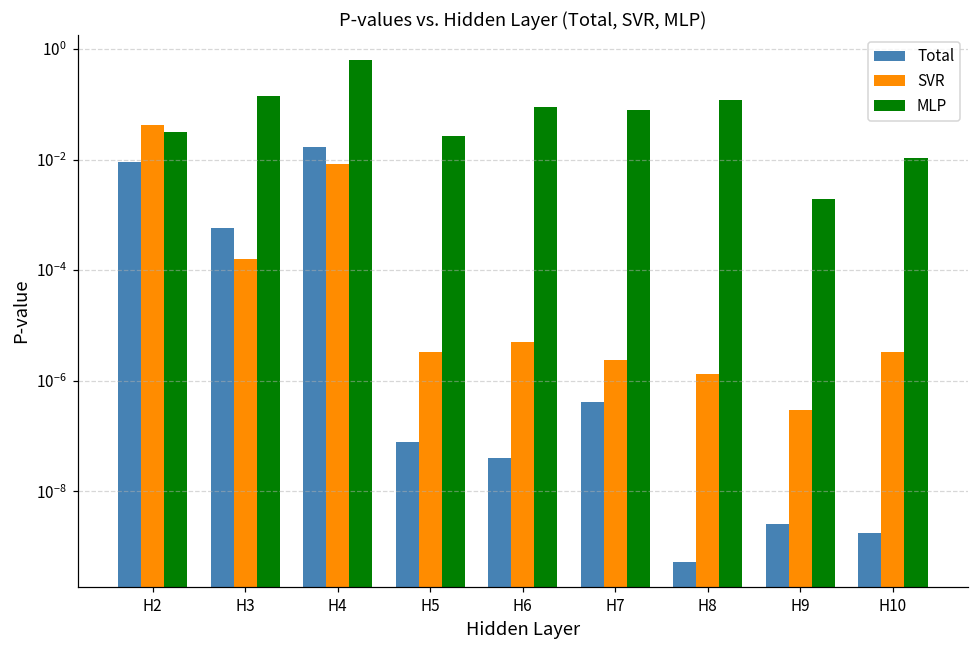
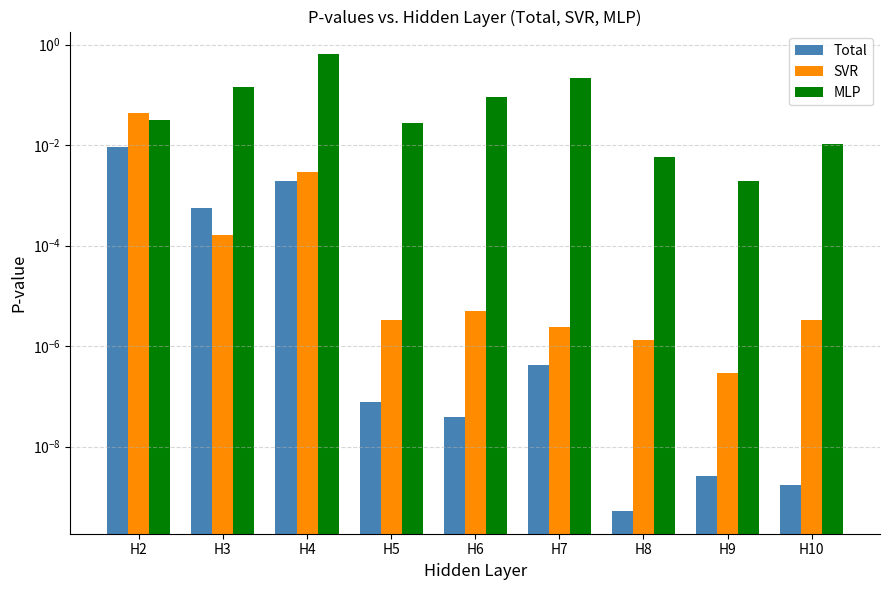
  {
    "Total": {
      "H2": 0.009,
      "H3": 0.0006,
-     "H4": 0.017,
+     "H4": 0.0019,
      "H5": 0.00000008,
      "H6": 0.00000004,
      "H7": 0.0000004,
      "H8": 0.0000000005,
      "H9": 0.000000003,
      "H10": 0.0000000017
    },
    "SVR": {
      "H2": 0.04,
      "H3": 0.00016,
-     "H4": 0.008,
+     "H4": 0.003,
      "H5": 0.000003,
      "H6": 0.000005,
      "H7": 0.000002,
      "H8": 0.0000013,
      "H9": 0.0000003,
      "H10": 0.000003
    },
    "MLP": {
      "H2": 0.03,
      "H3": 0.14,
      "H4": 0.6,
      "H5": 0.03,
      "H6": 0.09,
-     "H7": 0.08,
-     "H8": 0.12,
+     "H7": 0.21,
+     "H8": 0.006,
      "H9": 0.002,
      "H10": 0.011
    }
  }
